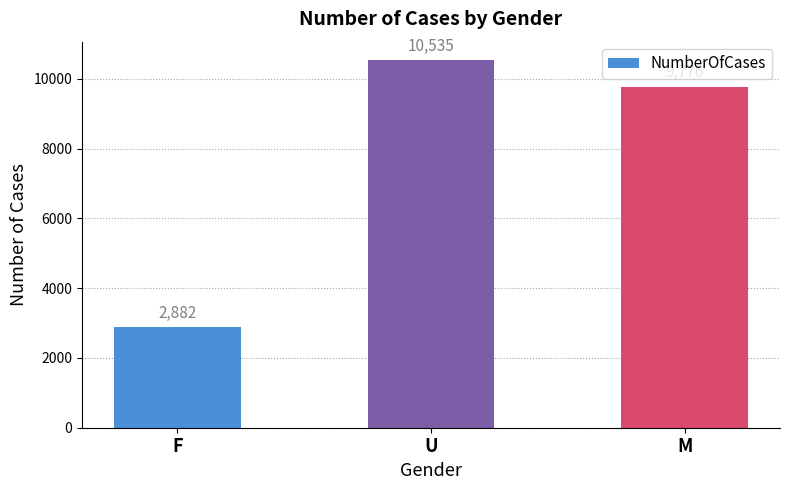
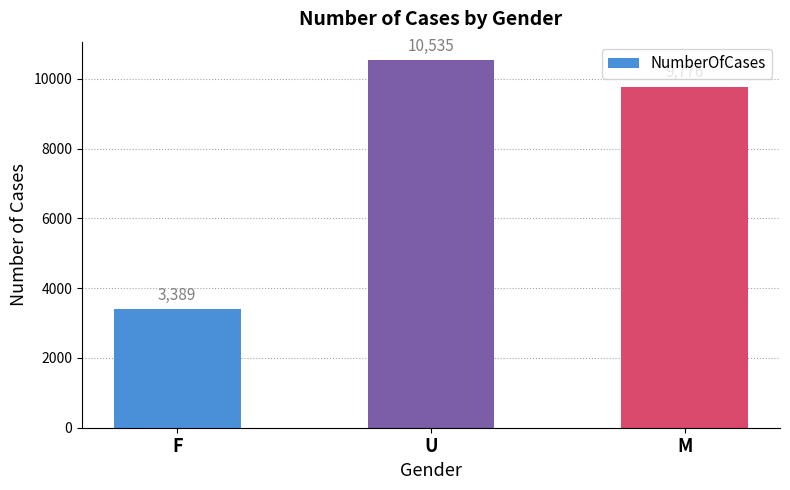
  {
-   "F": "2,882",
+   "F": "3,389",
    "U": "10,535"
  }
